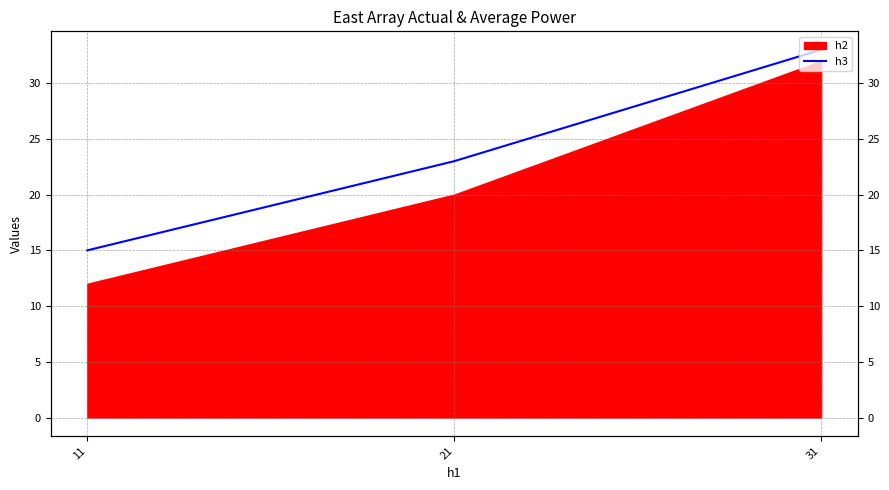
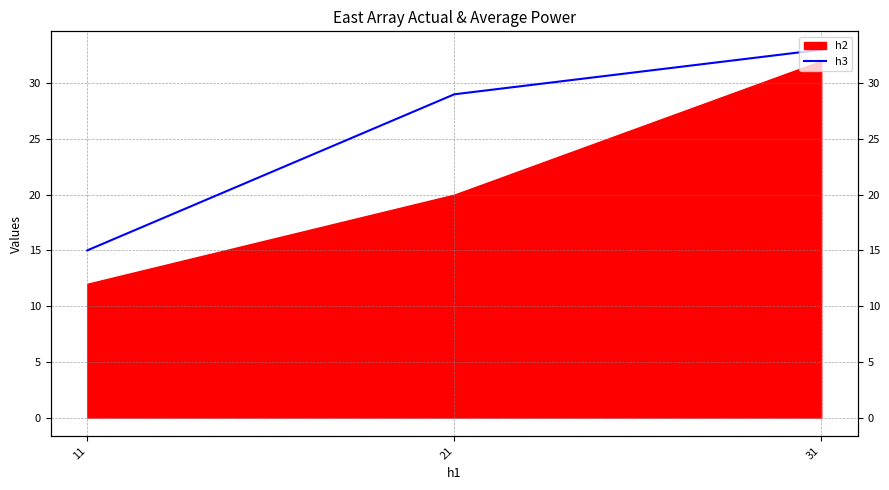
  {
    "h3": {
      "11": 15,
-     "21": 23
+     "21": 29
    },
    "h2": {
      "11": 12,
      "21": 20
    }
  }
